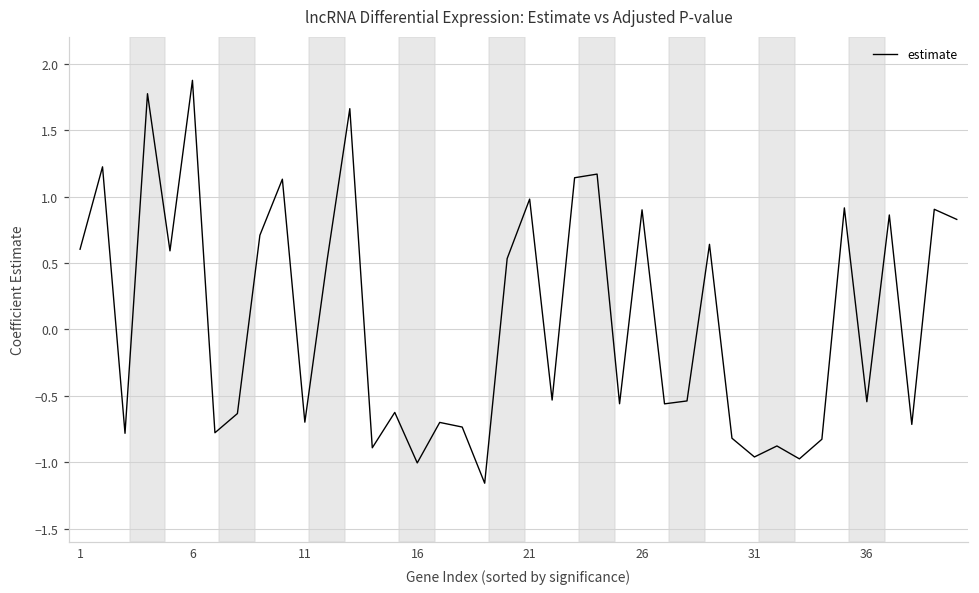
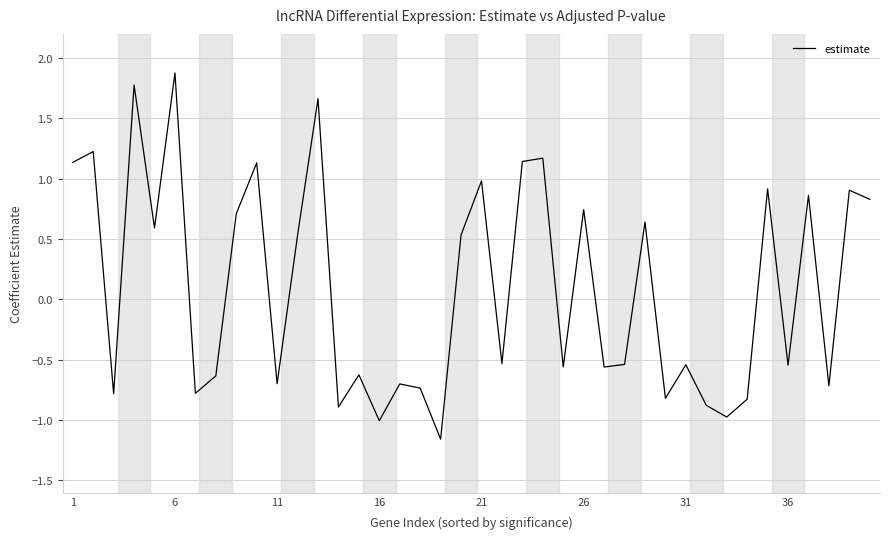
  {
-   "1": 0.60,
+   "1": 1.14,
    "6": 1.88,
    "11": -0.70,
    "16": -1.01,
    "21": 0.98,
-   "26": 0.90,
-   "31": -0.96,
+   "26": 0.74,
+   "31": -0.54,
    "36": -0.54
  }
